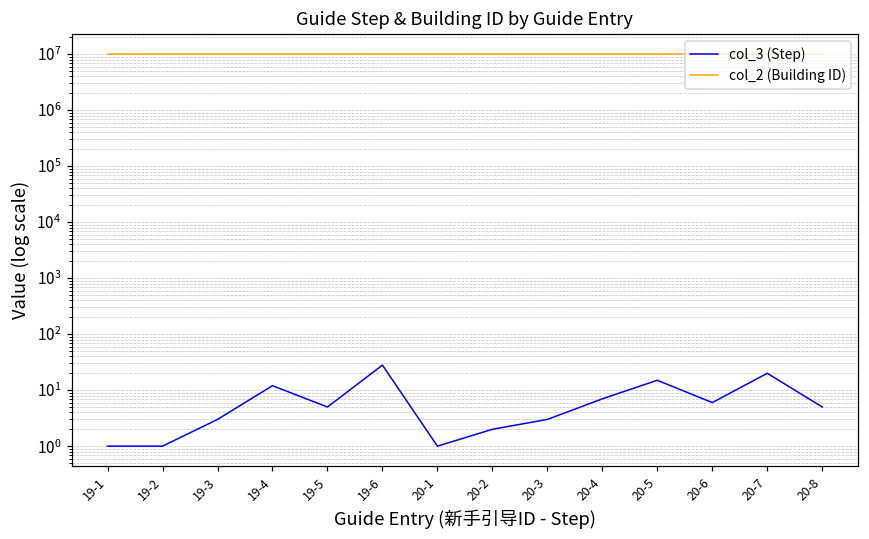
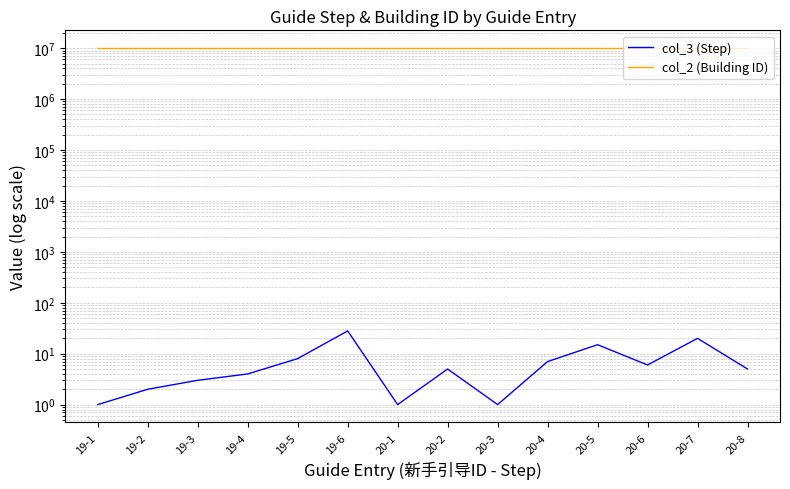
  {
    "col_3 (Step)": {
      "19-1": 1,
-     "19-2": 1,
+     "19-2": 2,
      "19-3": 3,
-     "19-4": 12,
-     "19-5": 5,
+     "19-4": 4,
+     "19-5": 8,
      "19-6": 30,
      "20-1": 1,
-     "20-2": 2,
-     "20-3": 3,
+     "20-2": 5,
+     "20-3": 1,
      "20-4": 7,
      "20-5": 15,
      "20-6": 6,
      "20-7": 20,
      "20-8": 5
    },
    "col_2 (Building ID)": {
      "19-1": 10000000,
      "19-2": 10000000,
      "19-3": 10000000,
      "19-4": 10000000,
      "19-5": 10000000,
      "19-6": 10000000,
      "20-1": 10000000,
      "20-2": 10000000,
      "20-3": 10000000,
      "20-4": 10000000,
      "20-5": 10000000
    }
  }
